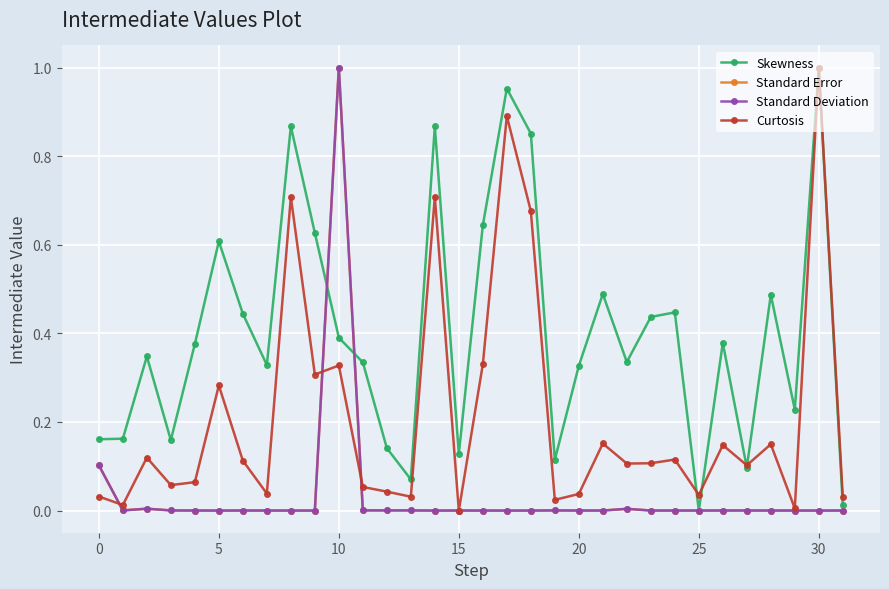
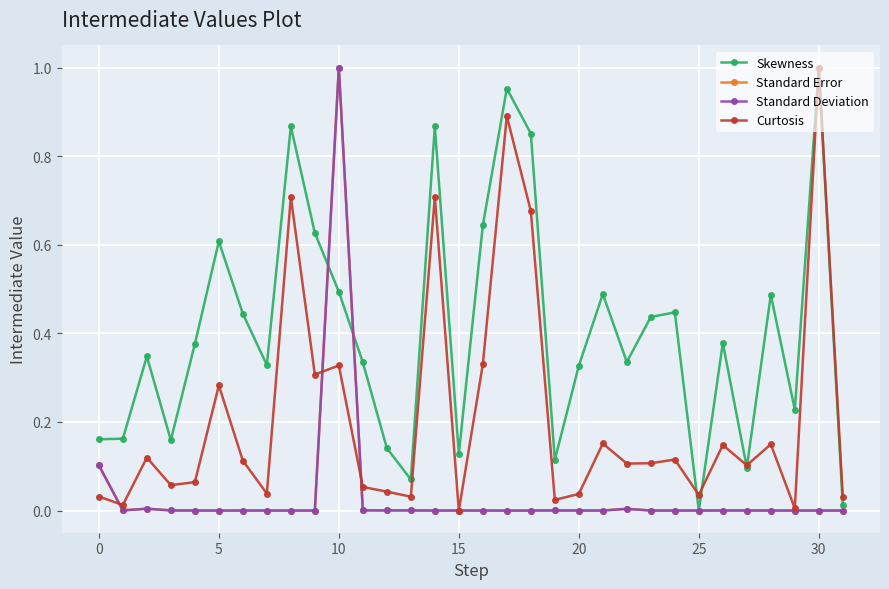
  {
    "Skewness": {
      "0": 0.16,
      "5": 0.61,
-     "10": 0.39,
+     "10": 0.49,
      "15": 0.13,
      "20": 0.33
    },
    "Standard Deviation": {
      "0": 0.10,
      "5": 0.00,
      "10": 1.00,
      "20": 0.00,
      "30": 0.00
    },
    "Curtosis": {
      "0": 0.03,
      "5": 0.28,
      "10": 0.33,
      "20": 0.04,
      "25": 0.04
    }
  }
